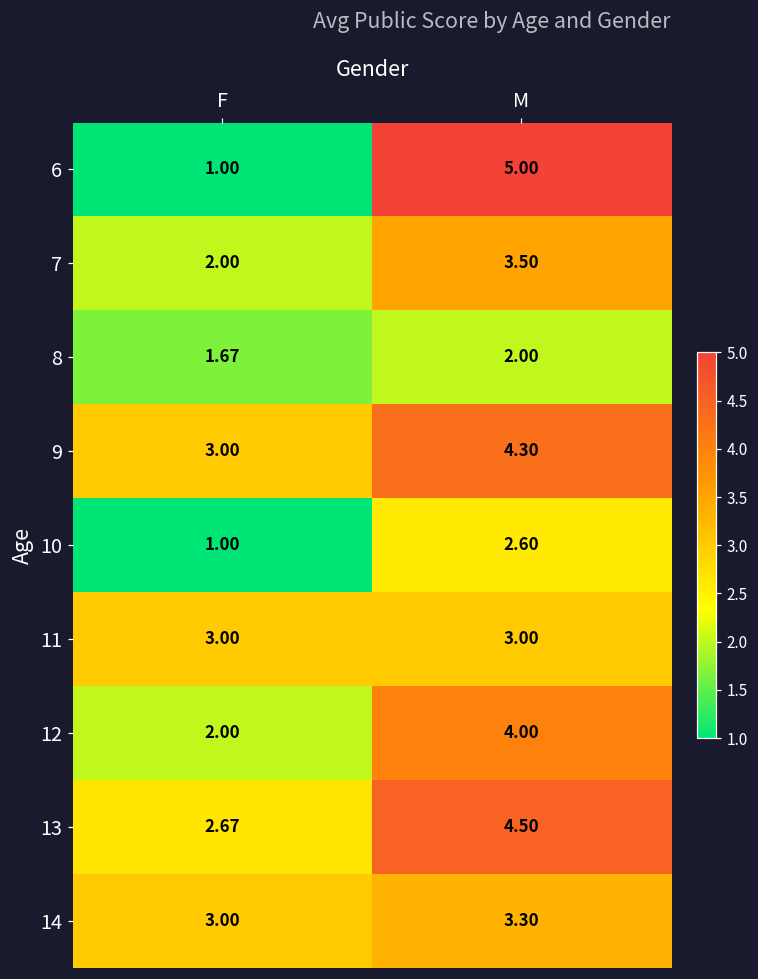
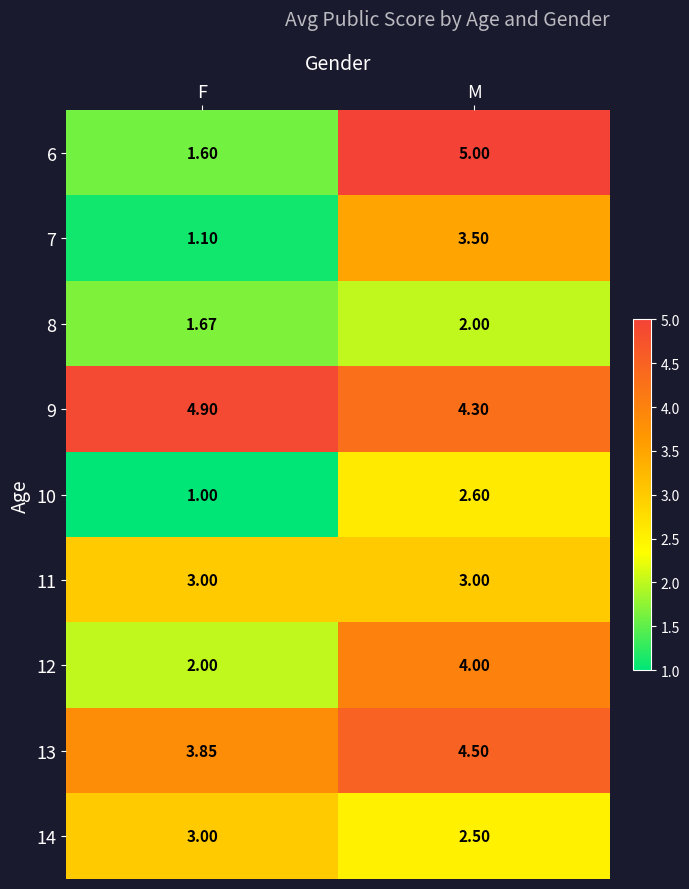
  {
    "6": {
-     "F": 1.00,
+     "F": 1.60,
      "M": 5.00
    },
    "7": {
-     "F": 2.00,
+     "F": 1.10,
      "M": 3.50
    },
    "8": {
      "F": 1.67,
      "M": 2.00
    },
    "9": {
-     "F": 3.00,
+     "F": 4.90,
      "M": 4.30
    },
    "10": {
      "F": 1.00,
      "M": 2.60
    },
    "11": {
      "F": 3.00,
      "M": 3.00
    },
    "12": {
      "F": 2.00,
      "M": 4.00
    },
    "13": {
-     "F": 2.67,
+     "F": 3.85,
      "M": 4.50
    },
    "14": {
      "F": 3.00,
-     "M": 3.30
+     "M": 2.50
    }
  }
